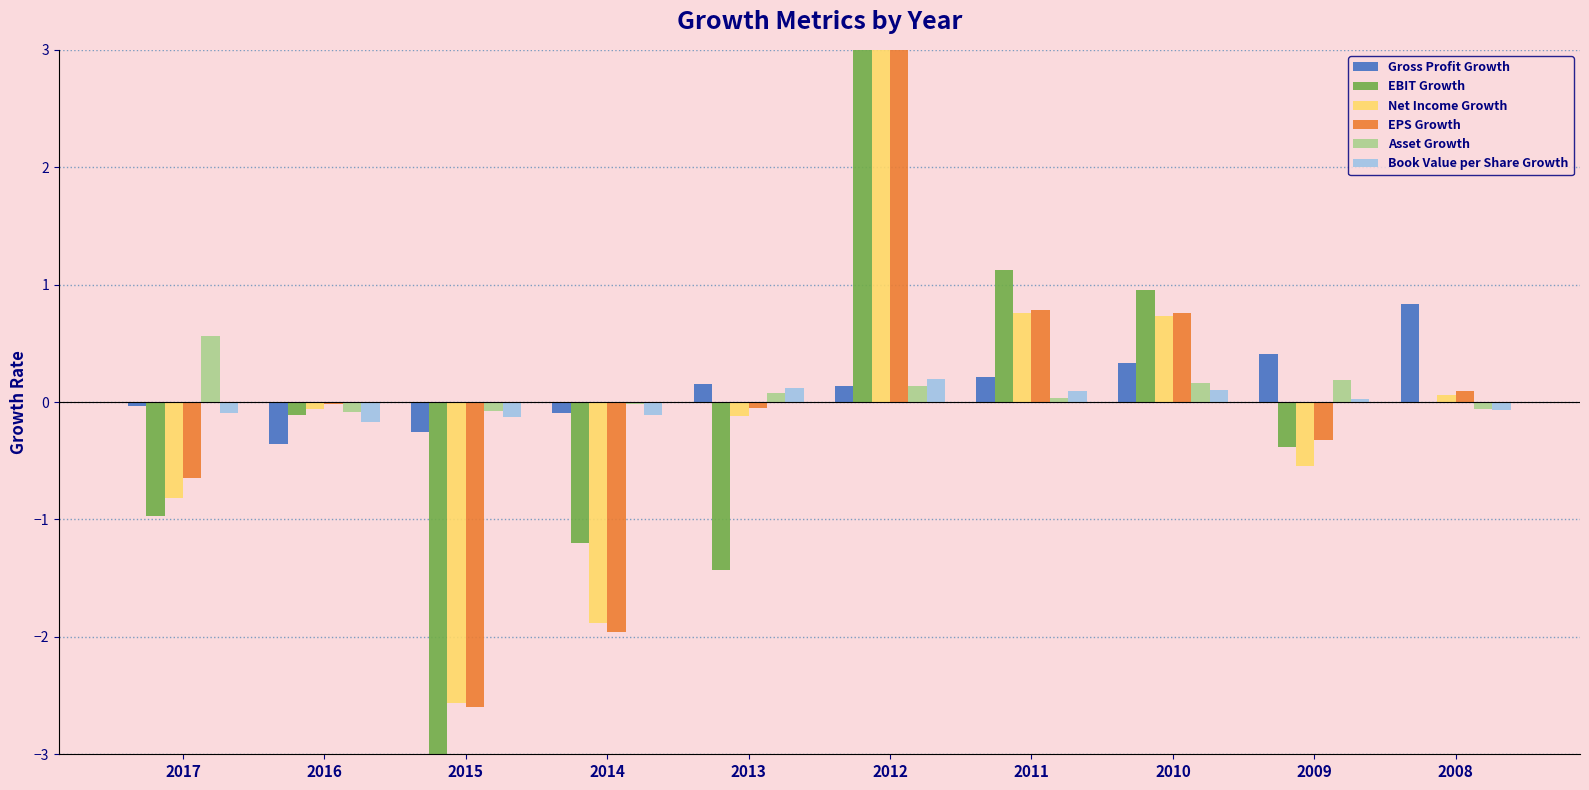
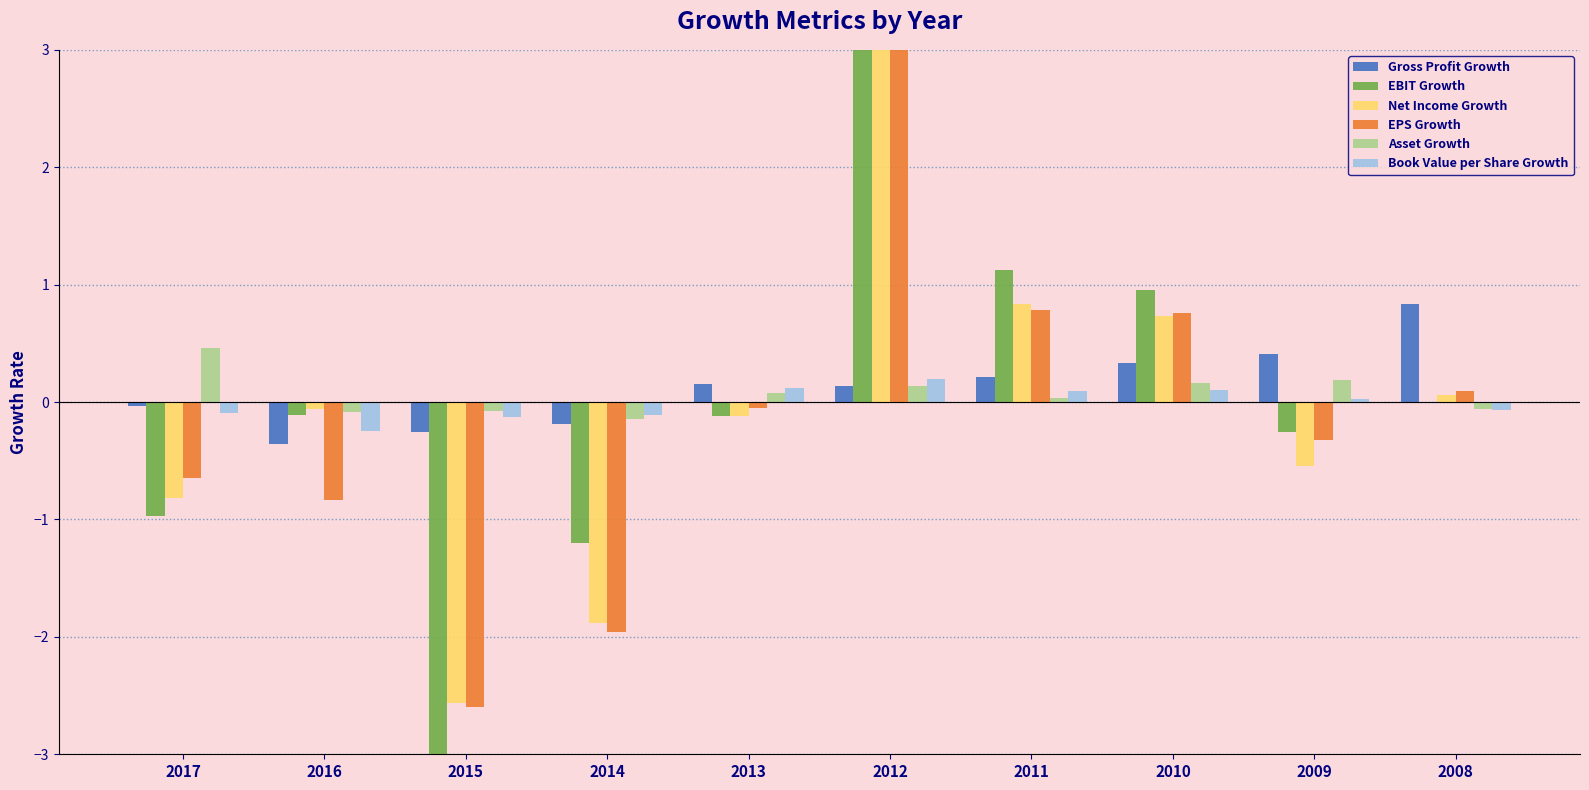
  {
    "Gross Profit Growth": {
      "2017": -0.04,
      "2016": -0.35,
      "2015": -0.26,
-     "2014": -0.09,
+     "2014": -0.19,
      "2013": 0.16,
      "2012": 0.14,
      "2011": 0.22,
      "2010": 0.33,
      "2009": 0.41,
      "2008": 0.83
    },
    "EBIT Growth": {
      "2017": -0.97,
      "2016": -0.11,
      "2014": -1.20,
-     "2013": -1.43,
+     "2013": -0.12,
      "2011": 1.12,
      "2010": 0.96,
-     "2009": -0.38
+     "2009": -0.26
    },
    "Net Income Growth": {
      "2017": -0.82,
      "2016": -0.06,
      "2015": -2.56,
      "2014": -1.88,
      "2013": -0.12,
-     "2011": 0.76,
+     "2011": 0.83,
      "2010": 0.74,
      "2009": -0.55,
      "2008": 0.06
    },
    "EPS Growth": {
      "2017": -0.65,
-     "2016": -0.01,
+     "2016": -0.84,
      "2015": -2.60,
      "2014": -1.95,
      "2013": -0.05,
      "2011": 0.78,
      "2010": 0.76,
      "2009": -0.32,
      "2008": 0.10
    },
    "Asset Growth": {
-     "2017": 0.56,
+     "2017": 0.46,
      "2016": -0.08,
      "2015": -0.08,
-     "2014": -0.02,
+     "2014": -0.15,
      "2013": 0.08,
      "2012": 0.14,
      "2011": 0.03,
      "2010": 0.16,
      "2009": 0.19,
      "2008": -0.06
    },
    "Book Value per Share Growth": {
      "2017": -0.09,
-     "2016": -0.17,
+     "2016": -0.25,
      "2015": -0.12,
      "2014": -0.11,
      "2013": 0.12,
      "2012": 0.20,
      "2011": 0.09,
      "2010": 0.10,
      "2009": 0.03,
      "2008": -0.07
    }
  }
